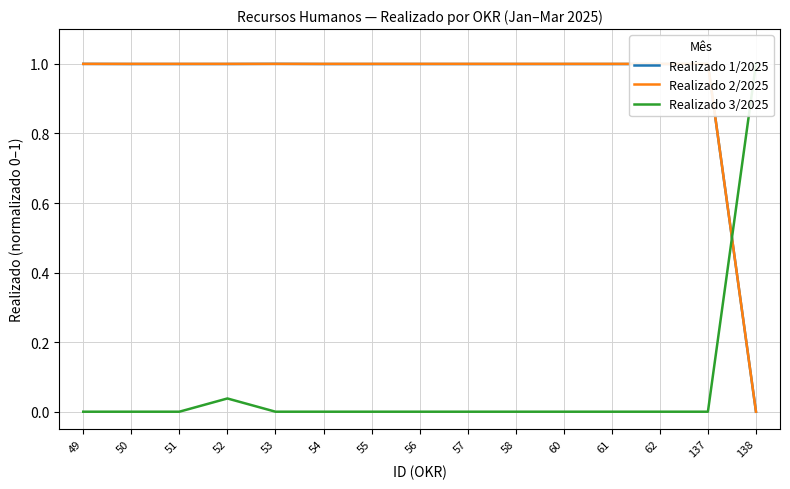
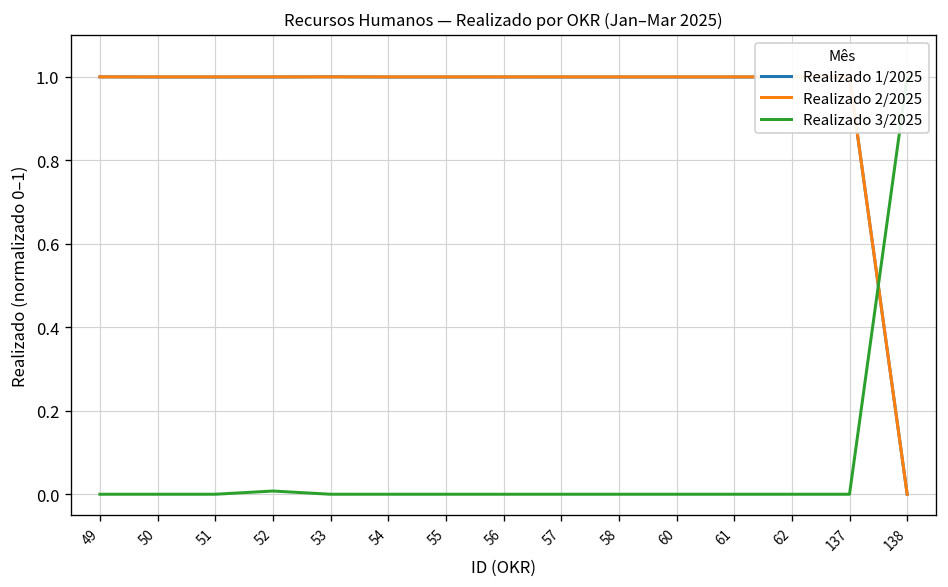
  {
    "Realizado 2/2025": {
      "49": 1.00,
      "50": 1.00,
      "51": 1.00,
      "52": 1.00,
      "53": 1.00,
      "54": 1.00,
      "55": 1.00,
      "56": 1.00,
      "57": 1.00,
      "58": 1.00,
      "60": 1.00,
      "61": 1.00,
      "138": 0.00
    },
    "Realizado 3/2025": {
      "49": 0.00,
      "50": 0.00,
      "51": 0.00,
-     "52": 0.04,
+     "52": 0.01,
      "53": 0.00,
      "54": 0.00,
      "55": 0.00,
      "56": 0.00,
      "57": 0.00,
      "58": 0.00,
      "60": 0.00,
      "61": 0.00,
      "62": 0.00,
      "137": 0.00
    }
  }
